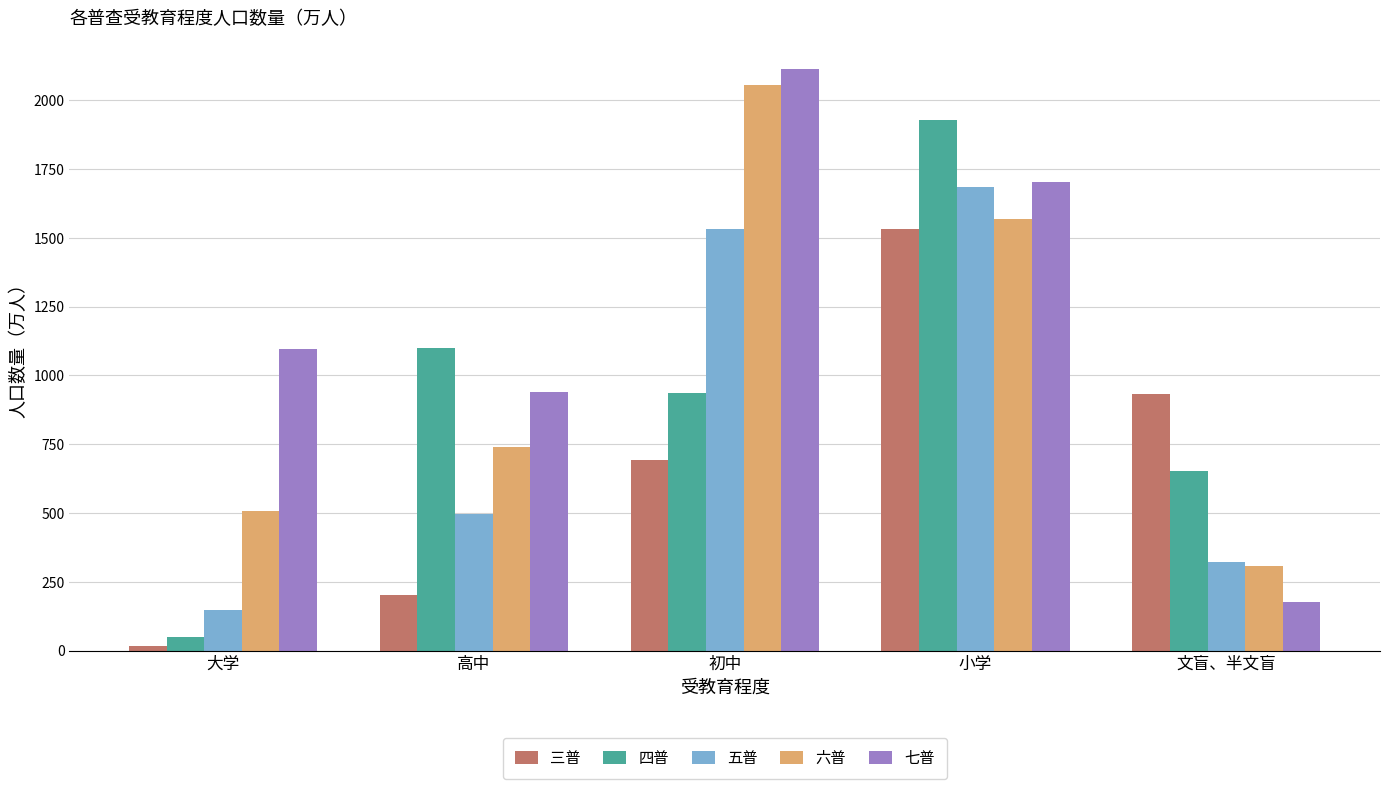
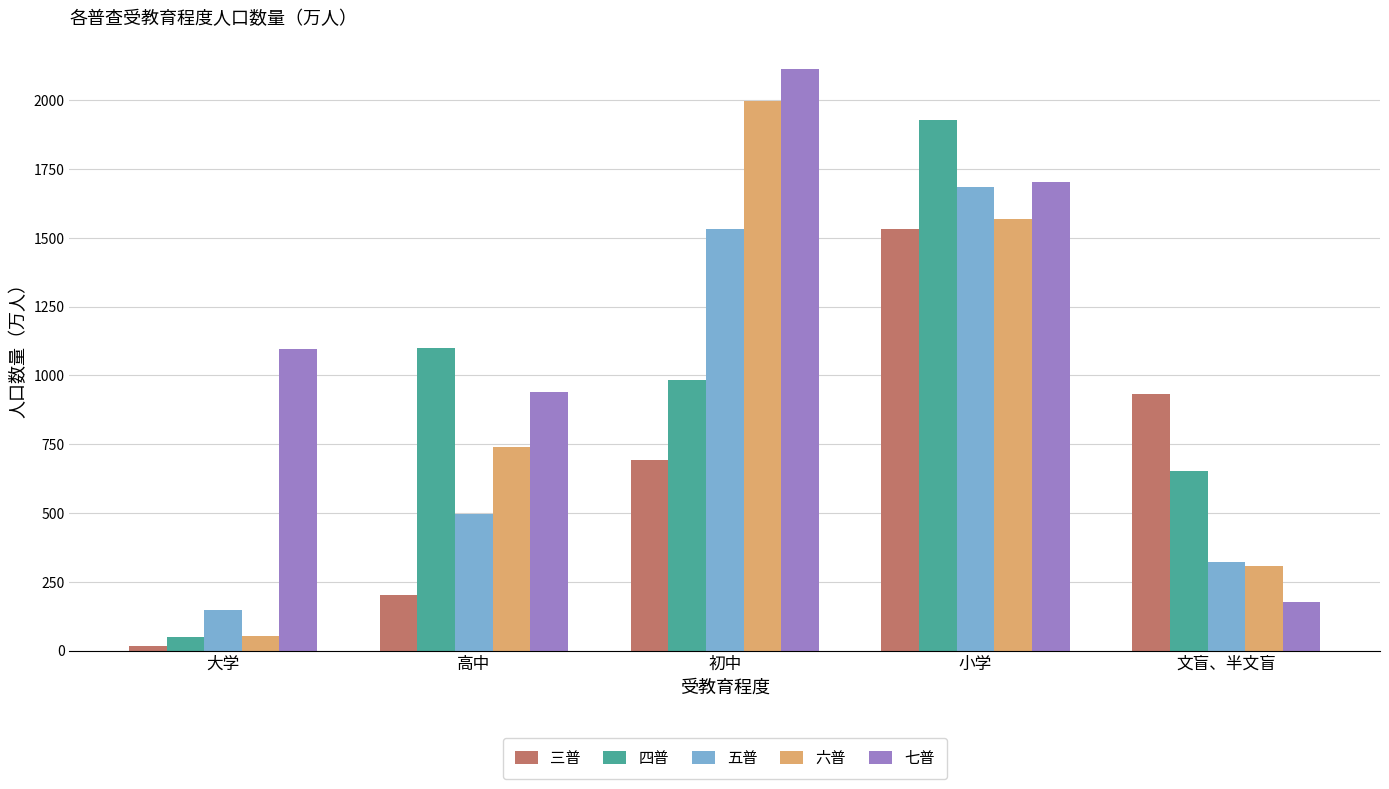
  {
    "三普": {
      "大学": 20,
      "高中": 200,
      "初中": 690,
      "小学": 1530,
      "文盲、半文盲": 930
    },
    "四普": {
      "大学": 50,
      "高中": 1100,
-     "初中": 940,
+     "初中": 980,
      "小学": 1930,
      "文盲、半文盲": 650
    },
    "六普": {
-     "大学": 510,
+     "大学": 50,
      "高中": 740,
-     "初中": 2050,
+     "初中": 2000,
      "小学": 1570,
      "文盲、半文盲": 310
    }
  }
